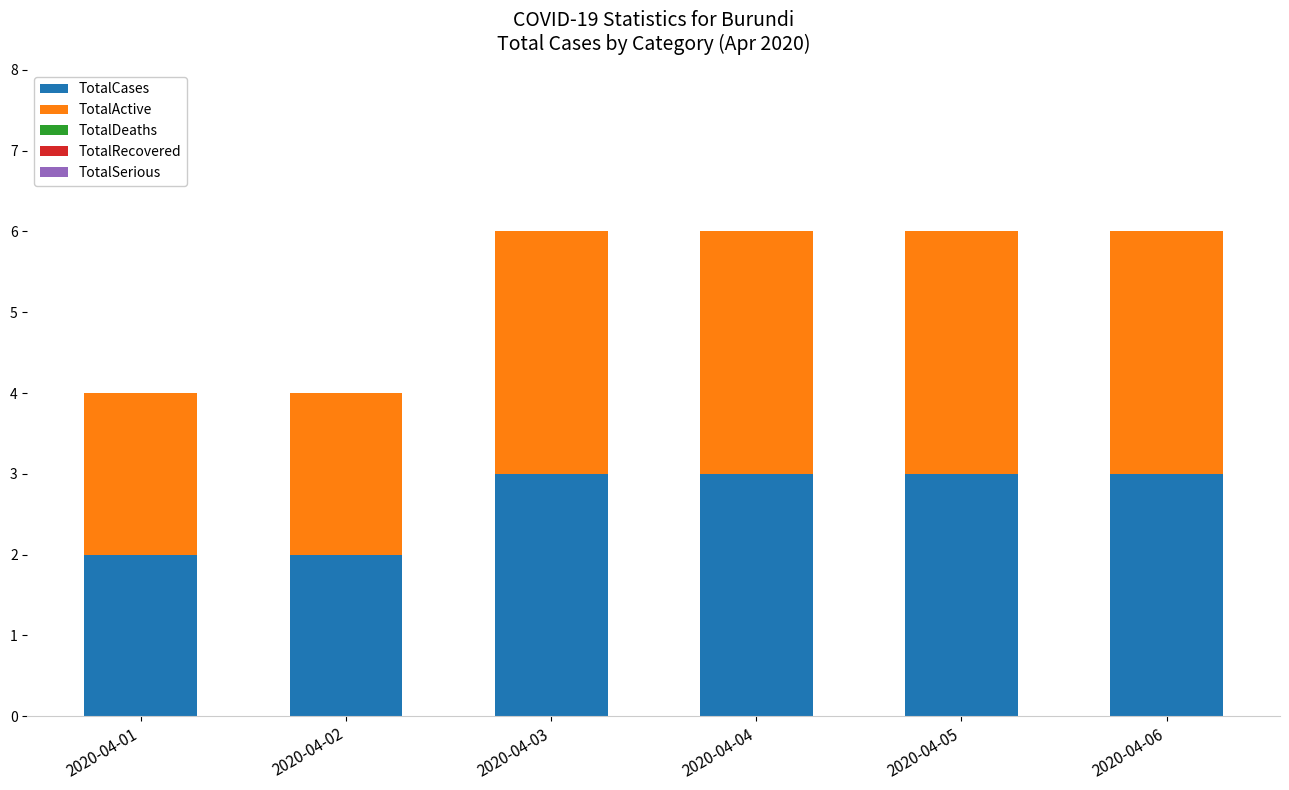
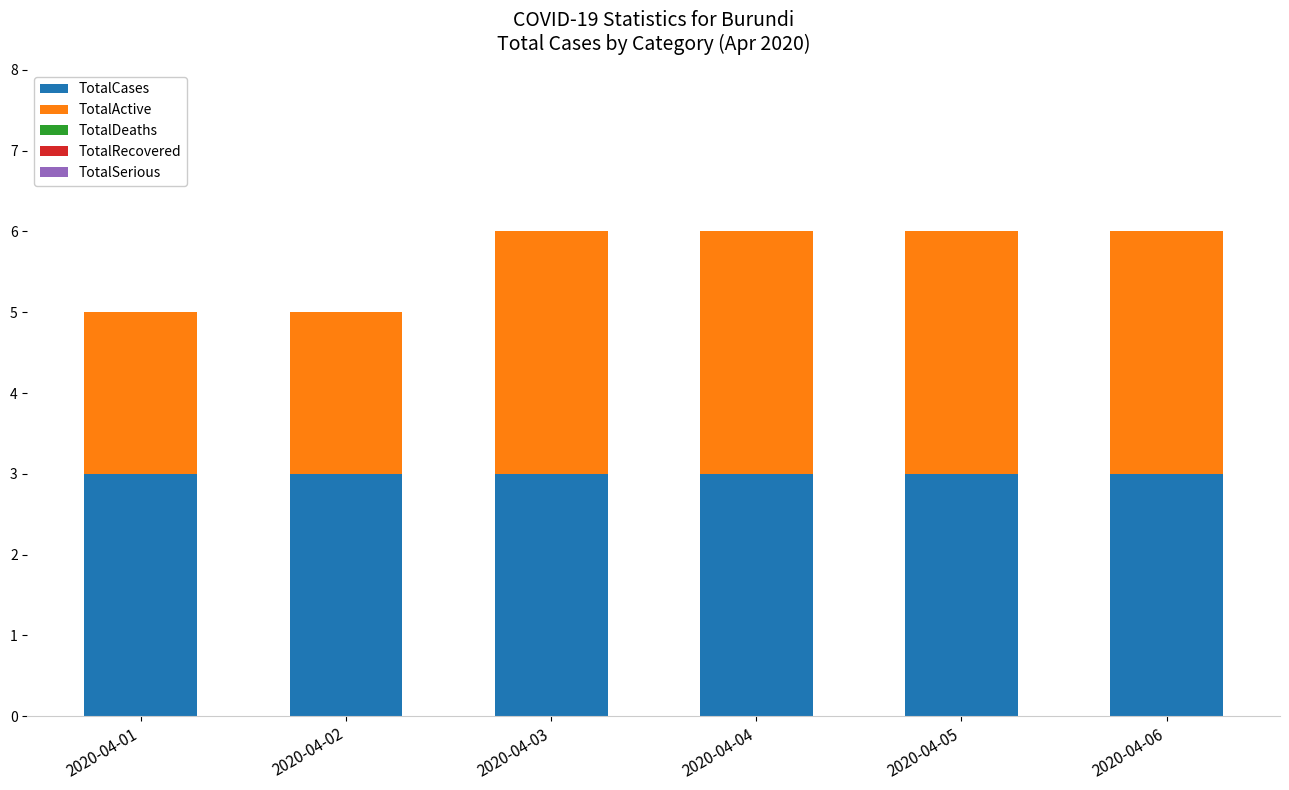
  {
    "TotalCases": {
-     "2020-04-01": 2,
-     "2020-04-02": 2,
+     "2020-04-01": 3,
+     "2020-04-02": 3,
      "2020-04-03": 3,
      "2020-04-04": 3,
      "2020-04-05": 3,
      "2020-04-06": 3
    }
  }
